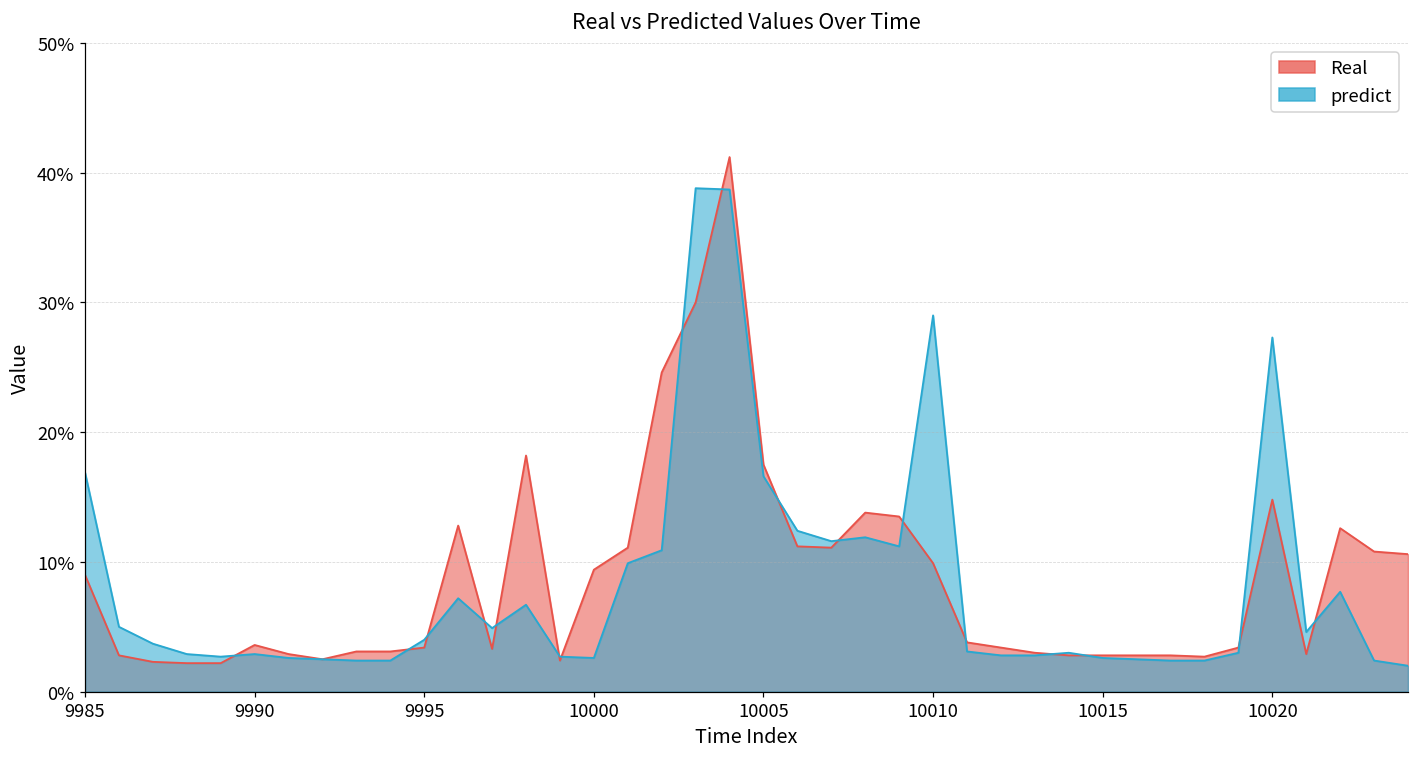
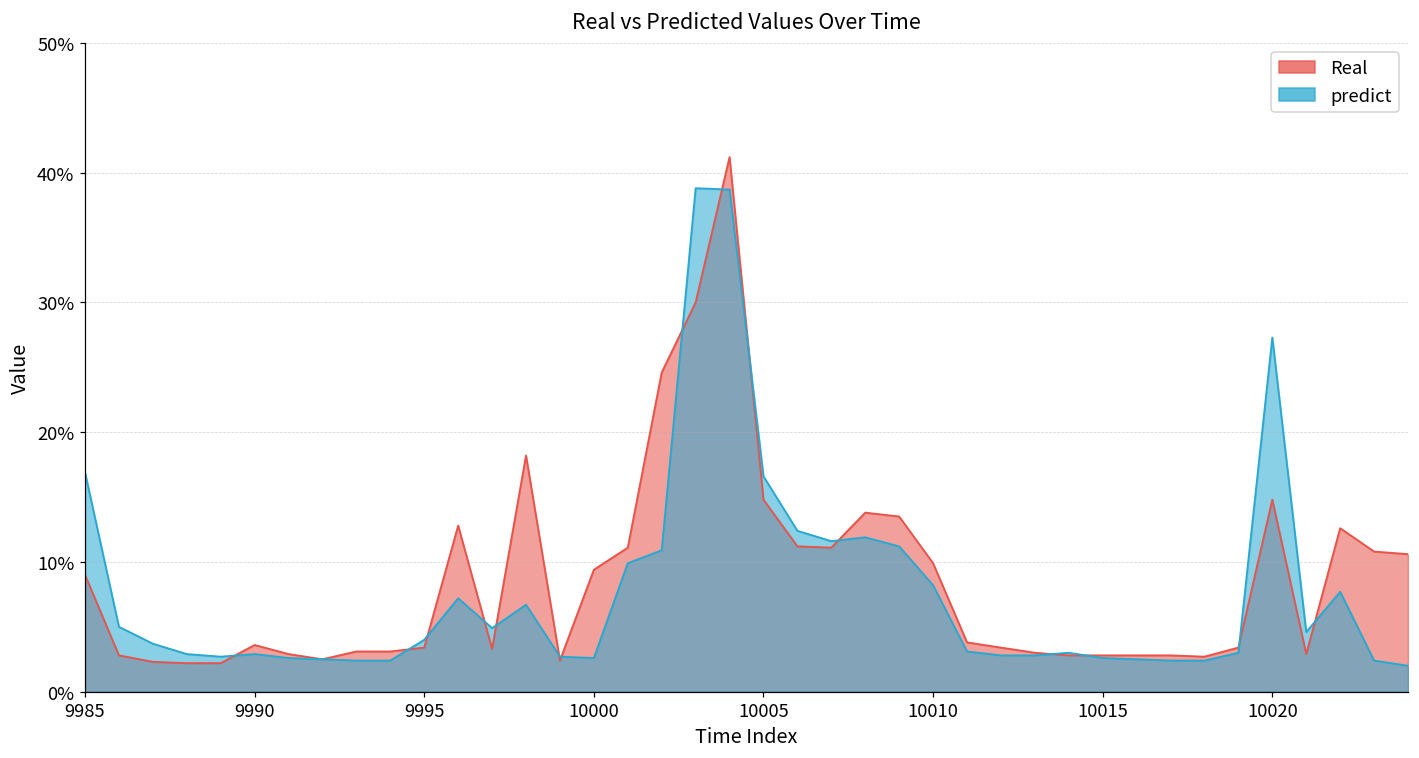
  {
    "Real": {
      "9985": "9.0%",
      "9990": "3.6%",
      "9995": "3.4%",
      "10000": "9.4%",
-     "10005": "17.5%",
+     "10005": "14.8%",
      "10010": "9.9%",
      "10020": "14.8%"
    },
    "predict": {
      "9985": "16.9%",
      "9990": "2.9%",
      "9995": "4.0%",
      "10000": "2.6%",
      "10005": "16.6%",
-     "10010": "29.0%",
+     "10010": "8.2%",
      "10020": "27.3%"
    }
  }
